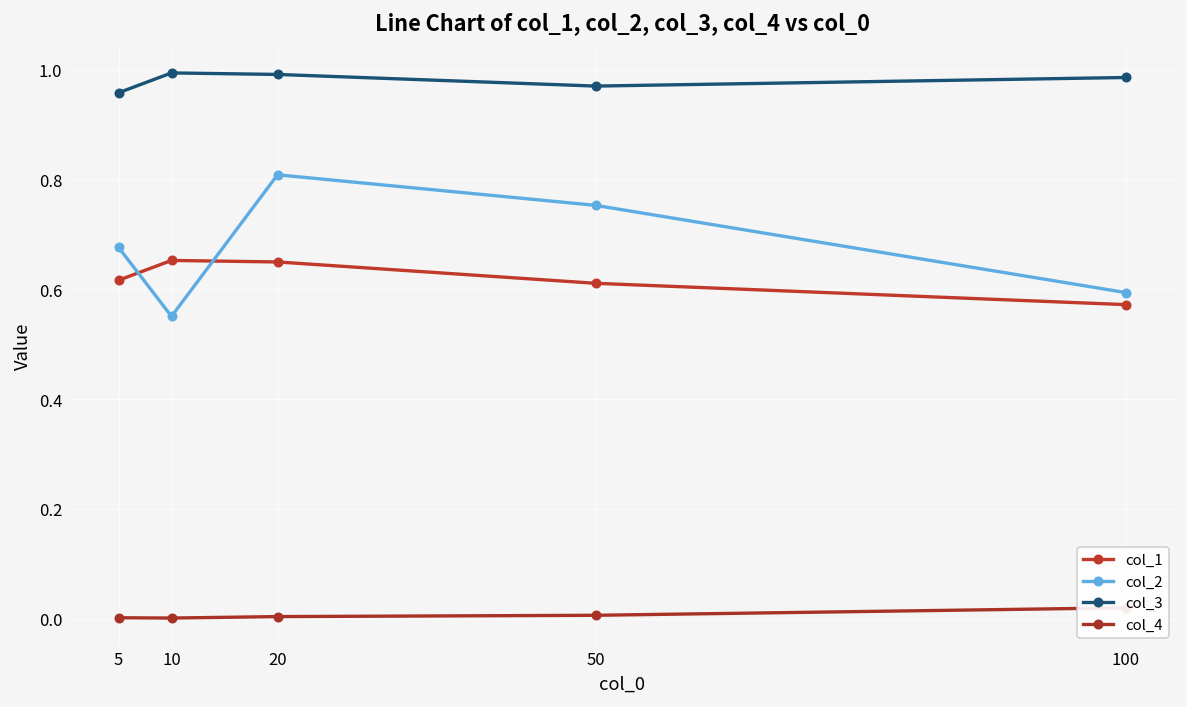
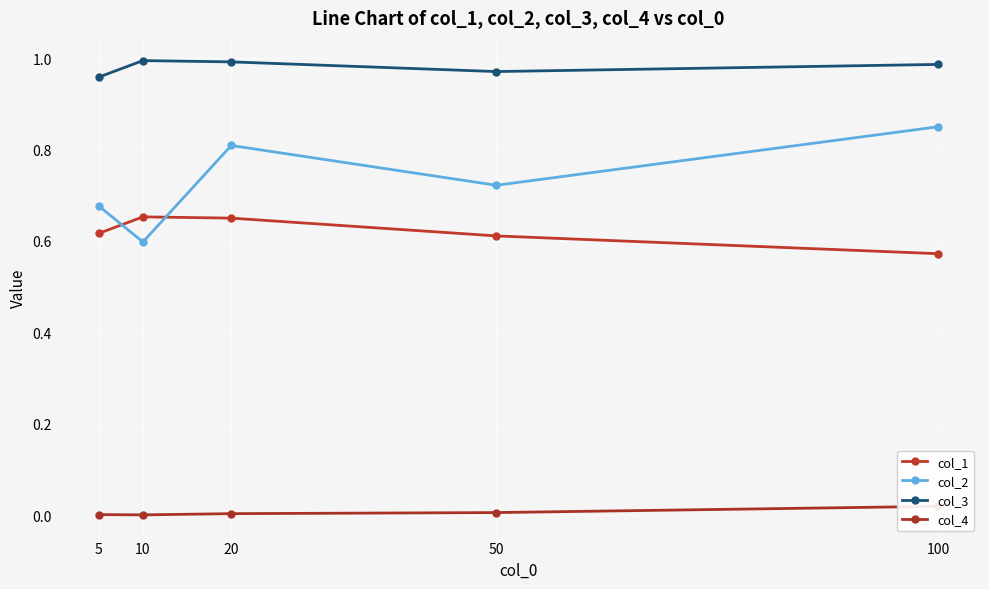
  {
    "col_2": {
      "5": 0.68,
-     "10": 0.55,
+     "10": 0.60,
      "20": 0.81,
-     "50": 0.75,
-     "100": 0.59
+     "50": 0.72,
+     "100": 0.85
    },
    "col_3": {
      "5": 0.96,
      "10": 0.99,
      "20": 0.99,
      "50": 0.97,
      "100": 0.99
    }
  }
